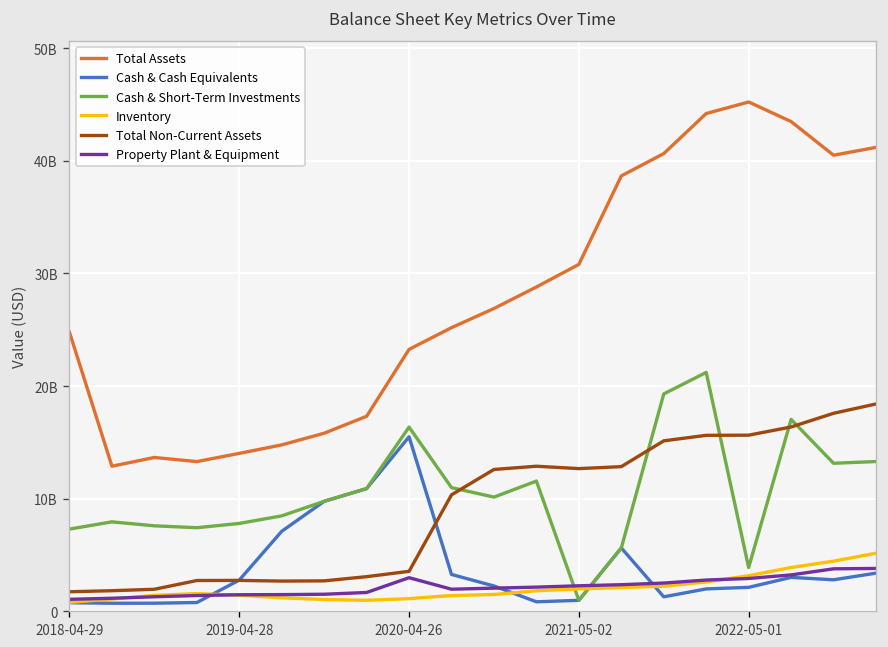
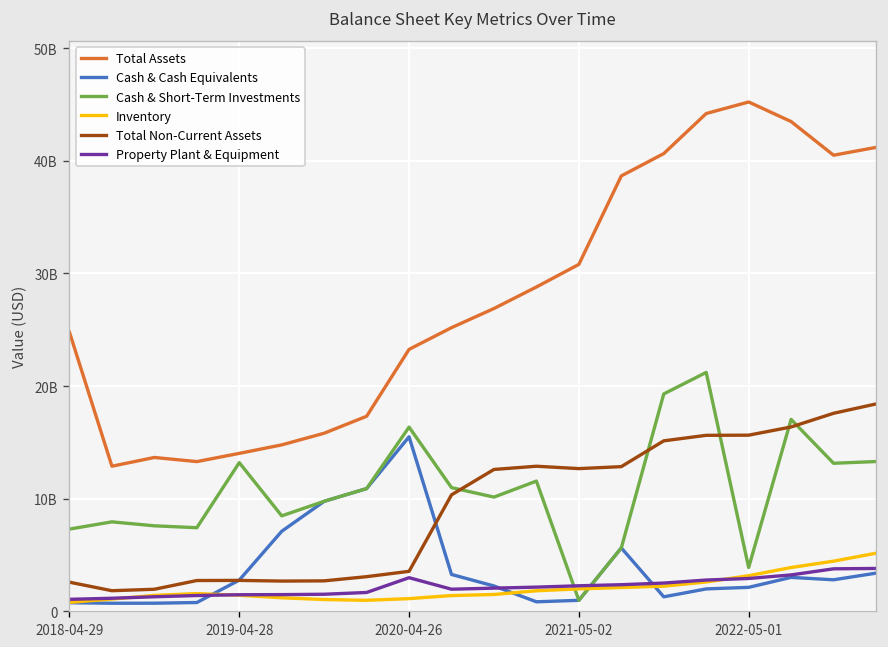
  {
    "Total Assets": {
      "2018-04-29": 25000000000,
      "2019-04-28": 14000000000,
      "2020-04-26": 23000000000,
      "2021-05-02": 31000000000,
      "2022-05-01": 45000000000
    },
    "Cash & Cash Equivalents": {
      "2020-04-26": 15000000000,
      "2022-05-01": 2000000000
    },
    "Cash & Short-Term Investments": {
      "2018-04-29": 7000000000,
-     "2019-04-28": 8000000000,
+     "2019-04-28": 13000000000,
      "2020-04-26": 16000000000,
      "2022-05-01": 4000000000
    },
    "Inventory": {
      "2020-04-26": 1000000000,
      "2021-05-02": 2000000000
    },
    "Total Non-Current Assets": {
-     "2018-04-29": 2000000000,
+     "2018-04-29": 3000000000,
      "2020-04-26": 4000000000,
      "2021-05-02": 13000000000,
      "2022-05-01": 16000000000
    },
    "Property Plant & Equipment": {
      "2020-04-26": 3000000000,
      "2021-05-02": 2000000000
    }
  }
